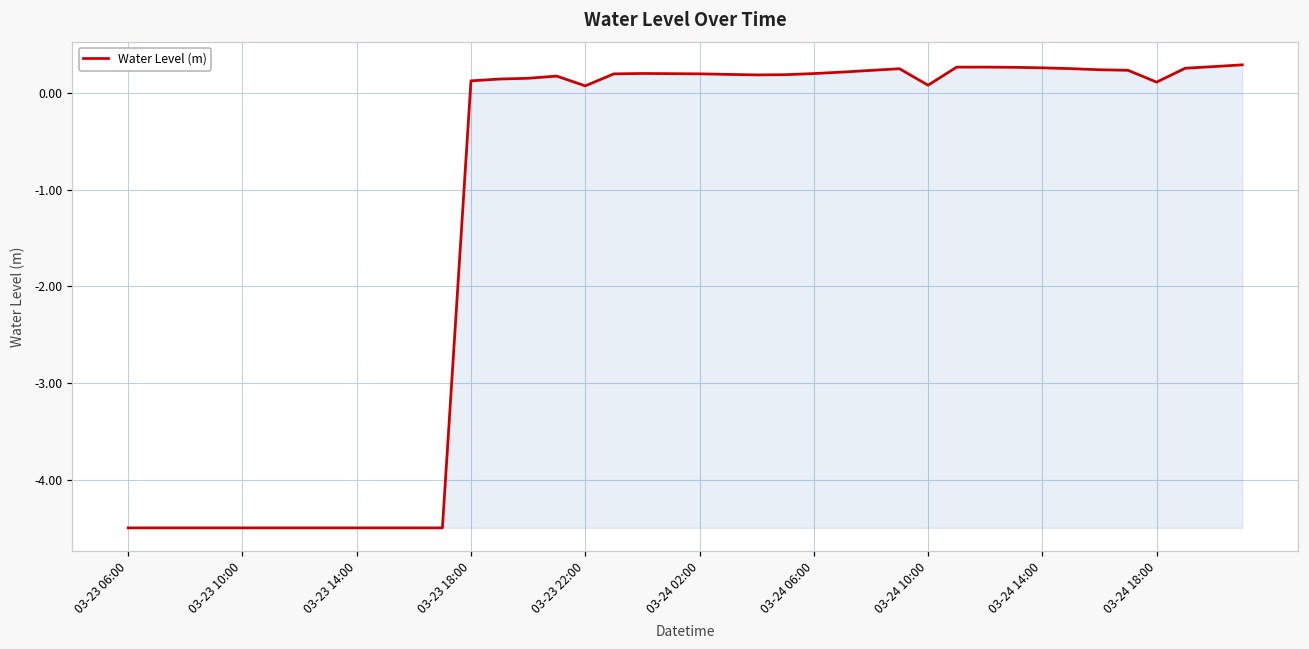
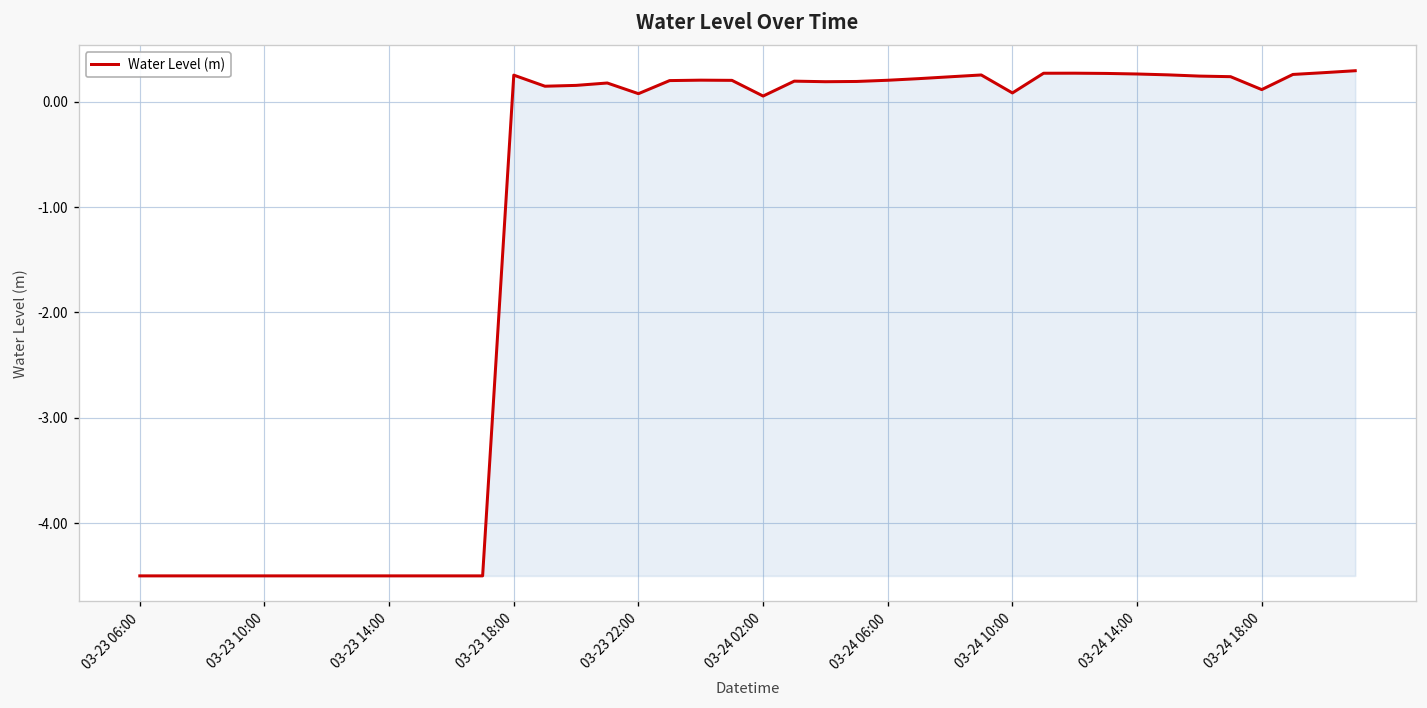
  {
    "03-23 06:00": -4.5,
    "03-23 10:00": -4.5,
    "03-23 14:00": -4.5,
-   "03-23 18:00": 0.1,
+   "03-23 18:00": 0.3,
    "03-23 22:00": 0.1,
-   "03-24 02:00": 0.2,
+   "03-24 02:00": 0.1,
    "03-24 06:00": 0.2,
    "03-24 10:00": 0.1,
    "03-24 14:00": 0.3,
    "03-24 18:00": 0.1
  }
